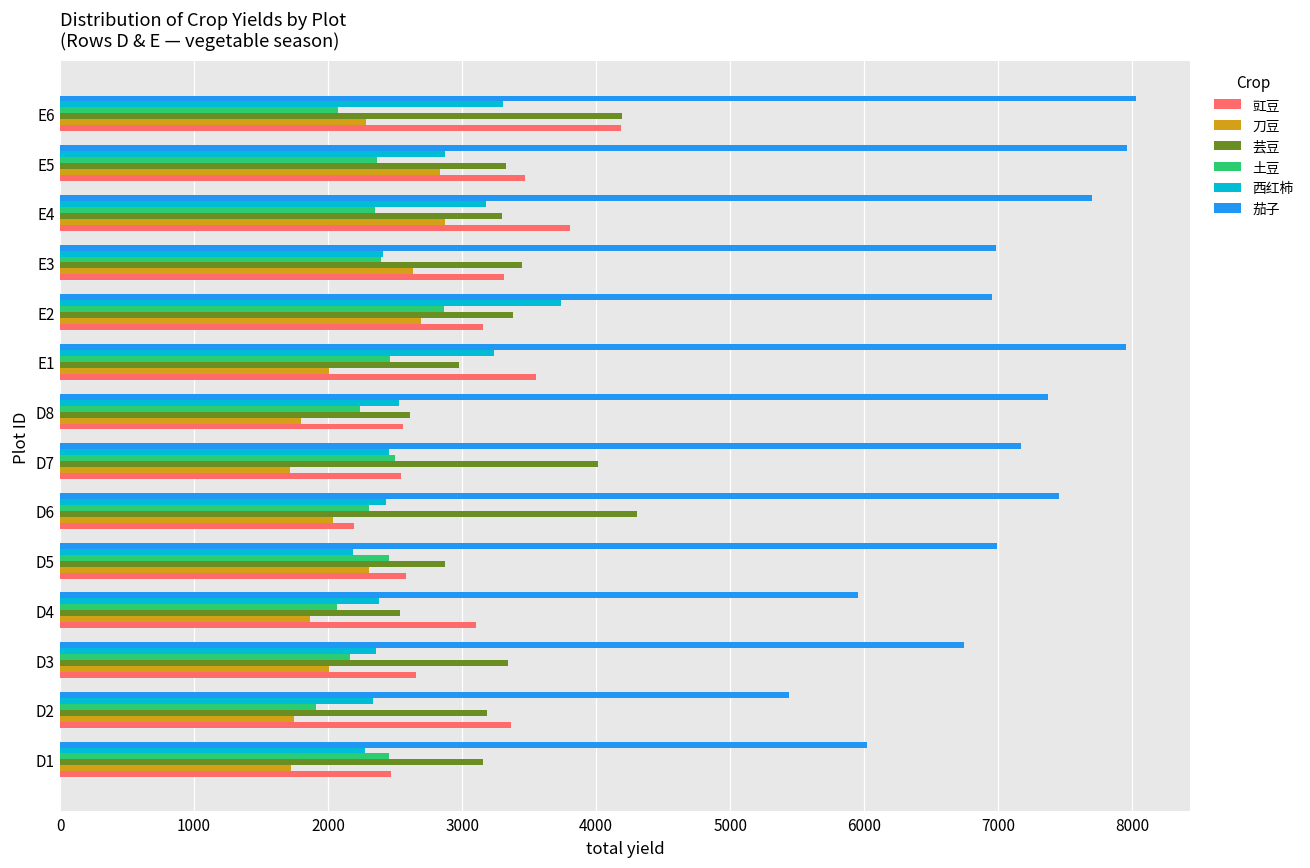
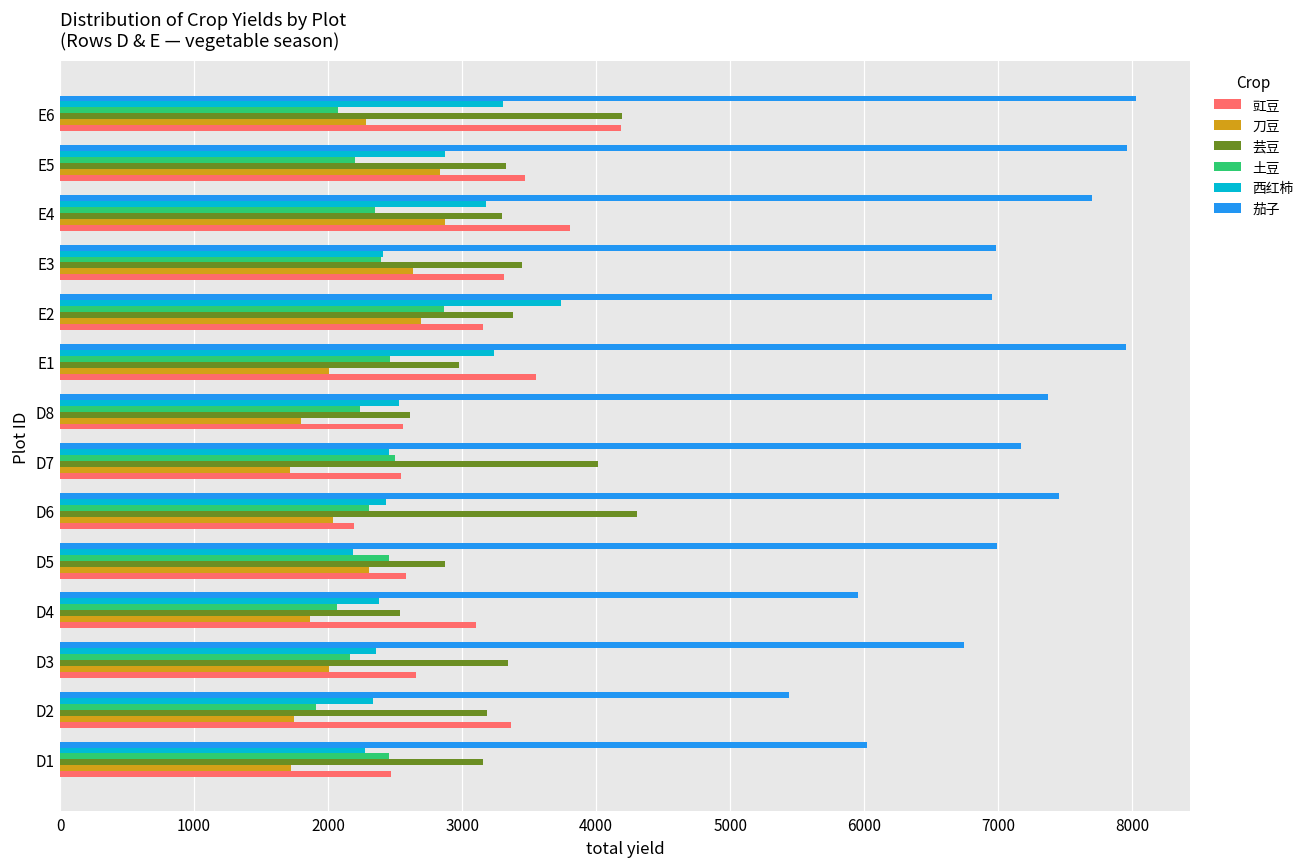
  {
    "豇豆": {
      "E6": 4190,
      "E5": 3470,
      "E4": 3810,
      "E3": 3310,
      "E2": 3150,
      "E1": 3550,
      "D8": 2560,
      "D7": 2540,
      "D6": 2190,
      "D5": 2580,
      "D4": 3100,
      "D3": 2660,
      "D2": 3360,
      "D1": 2470
    },
    "刀豆": {
      "E6": 2290,
      "E5": 2830,
      "E4": 2870,
      "E3": 2630,
      "E2": 2690,
      "E1": 2010,
      "D8": 1790,
      "D7": 1710,
      "D6": 2040,
      "D5": 2300,
      "D4": 1870,
      "D3": 2010,
      "D2": 1750,
      "D1": 1720
    },
    "芸豆": {
      "E6": 4200,
      "E5": 3320,
      "E4": 3300,
      "E3": 3450,
      "E2": 3380,
      "E1": 2970,
      "D8": 2610,
      "D7": 4010,
      "D6": 4310,
      "D5": 2870,
      "D4": 2540,
      "D3": 3340,
      "D2": 3180,
      "D1": 3150
    },
    "土豆": {
      "E6": 2070,
-     "E5": 2370,
+     "E5": 2200,
      "E4": 2350,
      "E3": 2400,
      "E2": 2860,
      "E1": 2460,
      "D8": 2240,
      "D7": 2500,
      "D6": 2310,
      "D5": 2460,
      "D4": 2060,
      "D3": 2160,
      "D2": 1910,
      "D1": 2460
    }
  }
